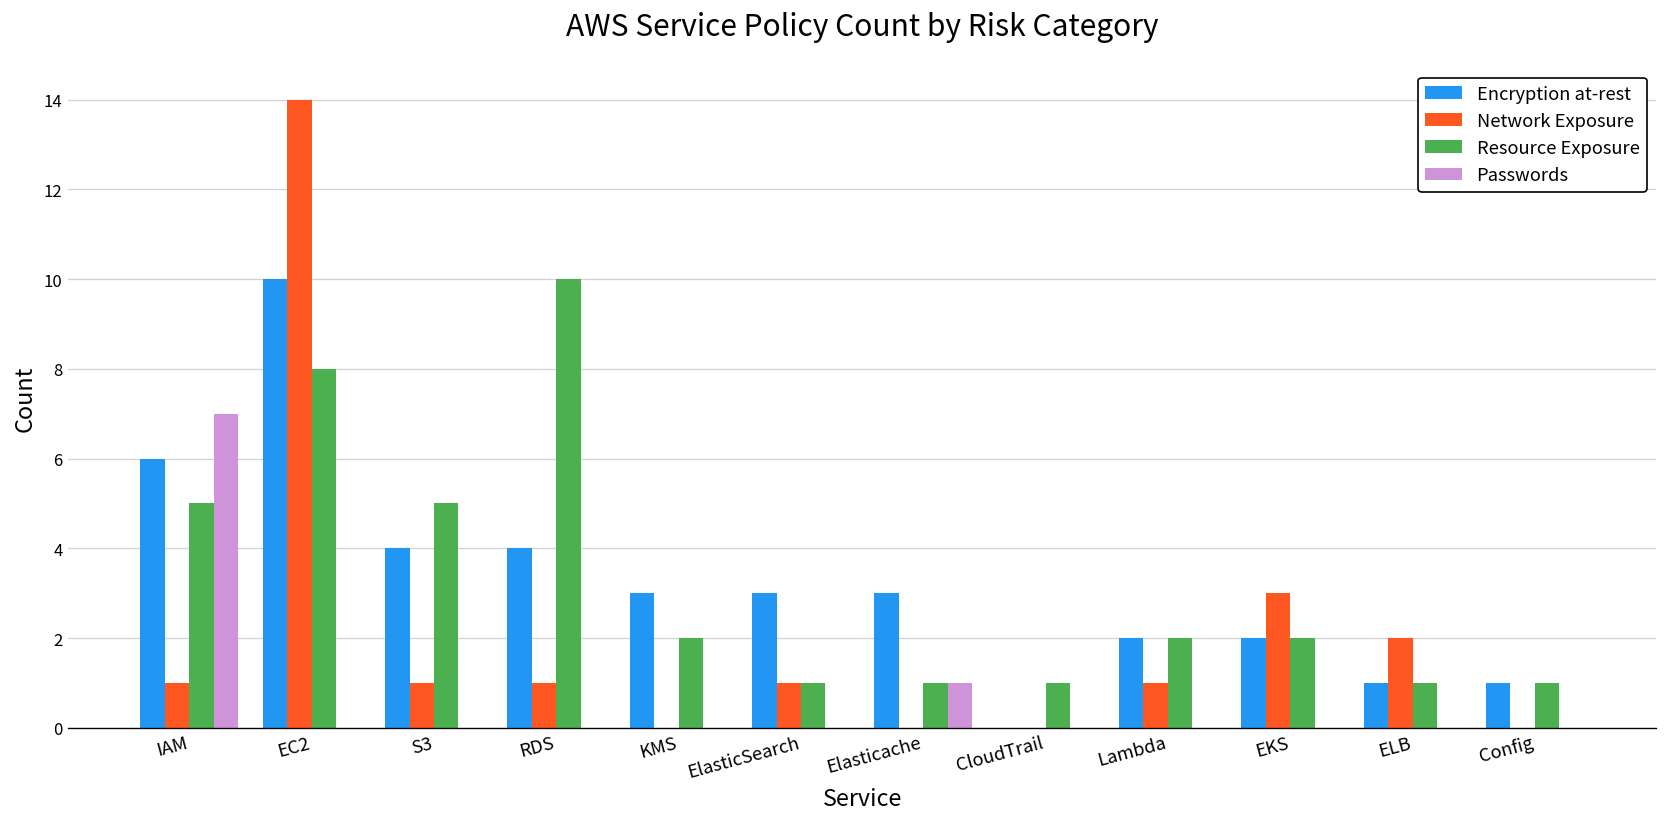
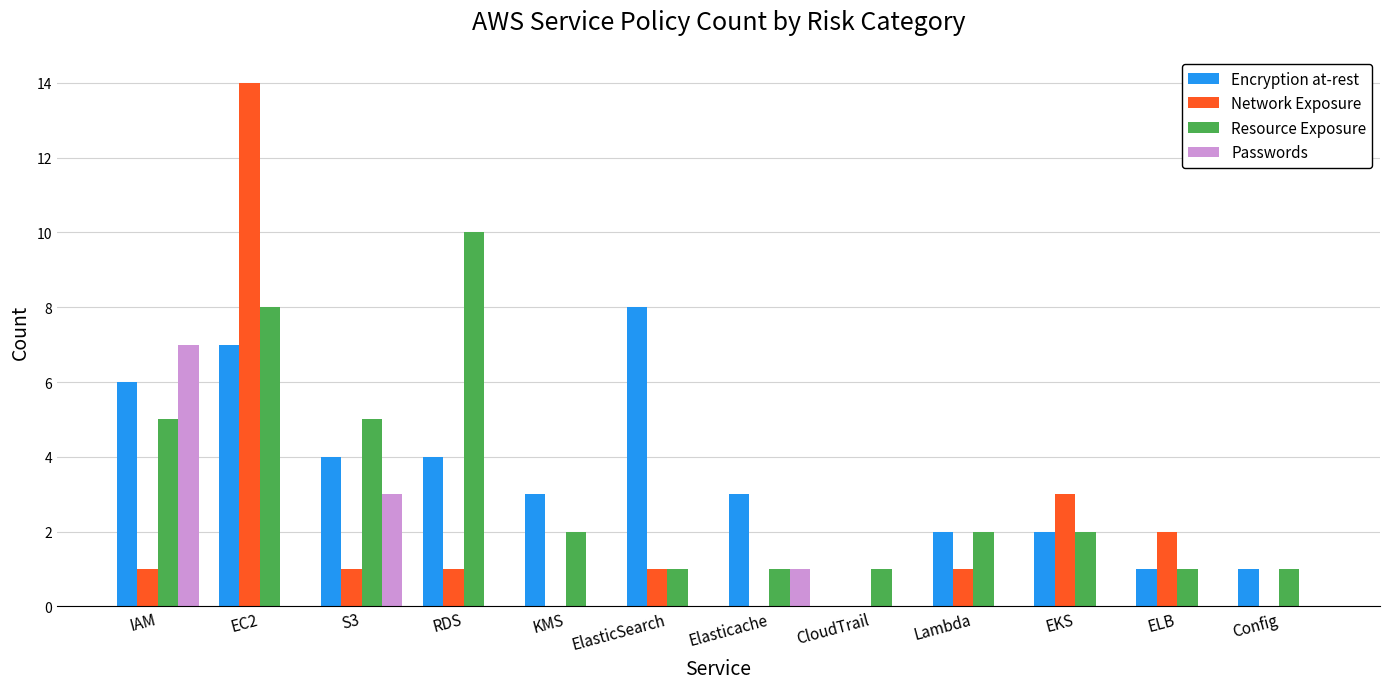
  {
    "Encryption at-rest": {
      "IAM": 6,
-     "EC2": 10,
+     "EC2": 7,
      "S3": 4,
      "RDS": 4,
      "KMS": 3,
-     "ElasticSearch": 3,
+     "ElasticSearch": 8,
      "Elasticache": 3,
      "CloudTrail": 0,
      "Lambda": 2,
      "EKS": 2,
      "ELB": 1,
      "Config": 1
    },
    "Network Exposure": {
      "IAM": 1,
      "EC2": 14,
      "S3": 1,
      "RDS": 1,
      "KMS": 0,
      "ElasticSearch": 1,
      "Elasticache": 0,
      "CloudTrail": 0,
      "Lambda": 1,
      "EKS": 3,
      "ELB": 2,
      "Config": 0
    },
    "Resource Exposure": {
      "IAM": 5,
      "EC2": 8,
      "S3": 5,
      "RDS": 10,
      "KMS": 2,
      "ElasticSearch": 1,
      "Elasticache": 1,
      "CloudTrail": 1,
      "Lambda": 2,
      "EKS": 2,
      "ELB": 1,
      "Config": 1
    },
    "Passwords": {
      "IAM": 7,
      "EC2": 0,
-     "S3": 0,
+     "S3": 3,
      "RDS": 0,
      "KMS": 0,
      "ElasticSearch": 0,
      "Elasticache": 1,
      "CloudTrail": 0,
      "Lambda": 0,
      "EKS": 0,
      "ELB": 0,
      "Config": 0
    }
  }
